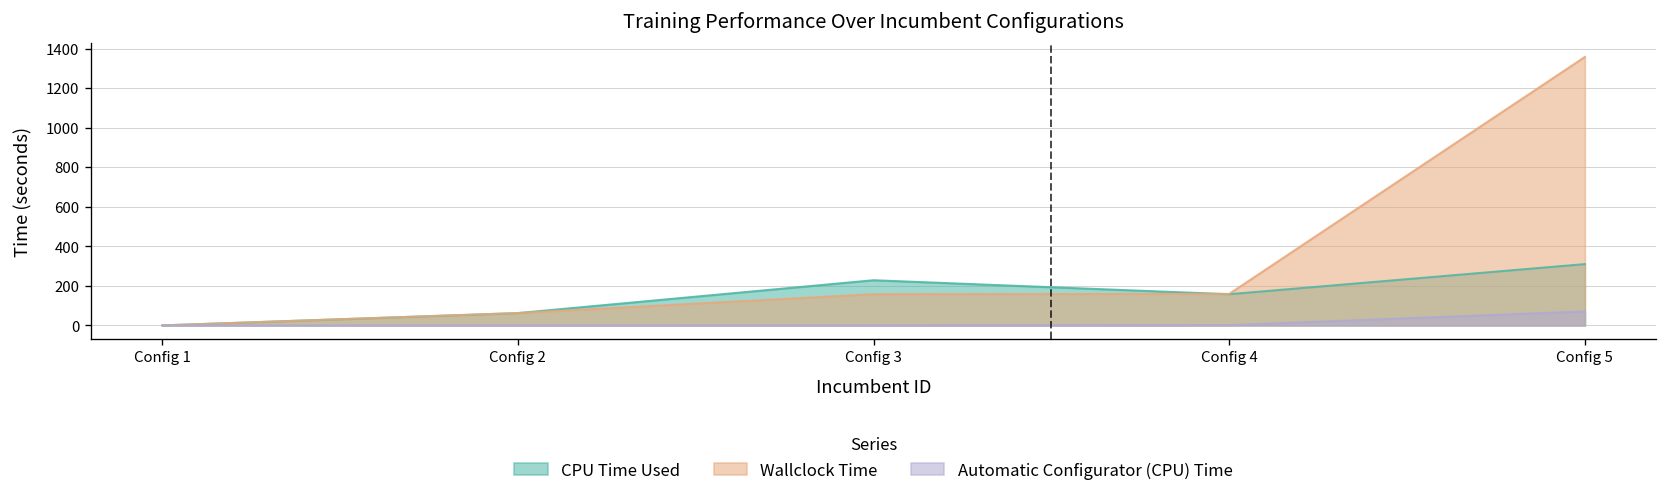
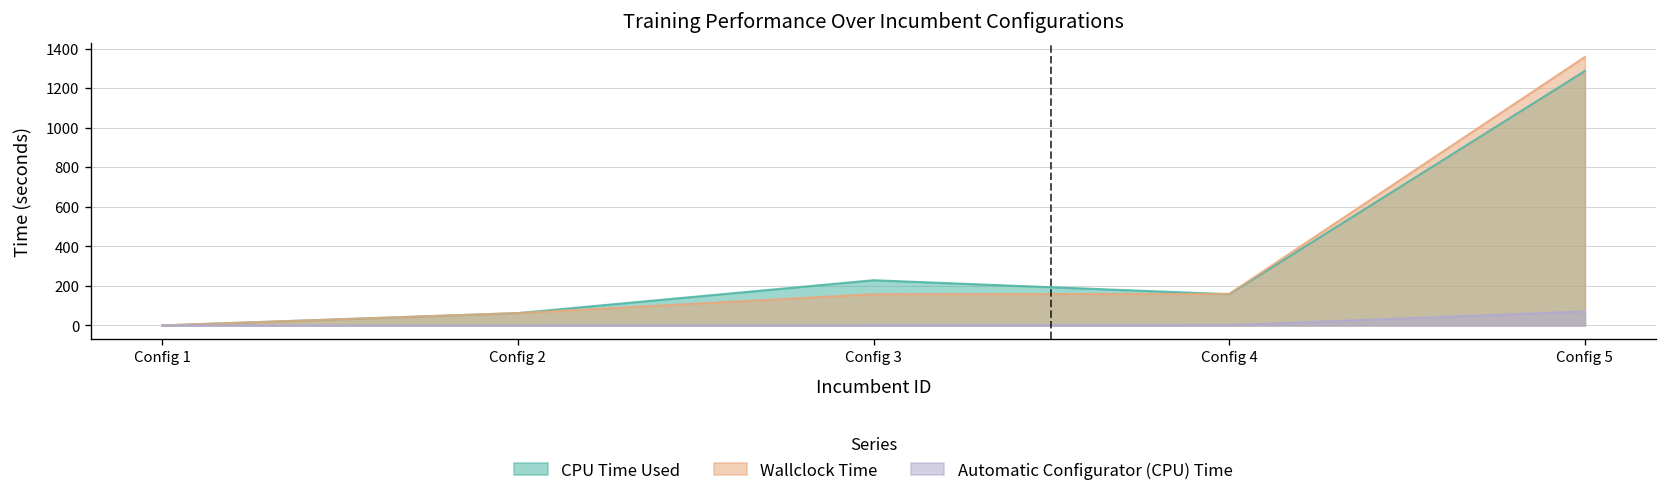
  {
    "CPU Time Used": {
      "Config 3": 230,
-     "Config 5": 310
+     "Config 5": 1290
    },
    "Wallclock Time": {
      "Config 3": 160,
      "Config 5": 1360
    },
    "Automatic Configurator (CPU) Time": {
      "Config 2": 0,
      "Config 3": 0,
      "Config 4": 0,
      "Config 5": 70
    }
  }
